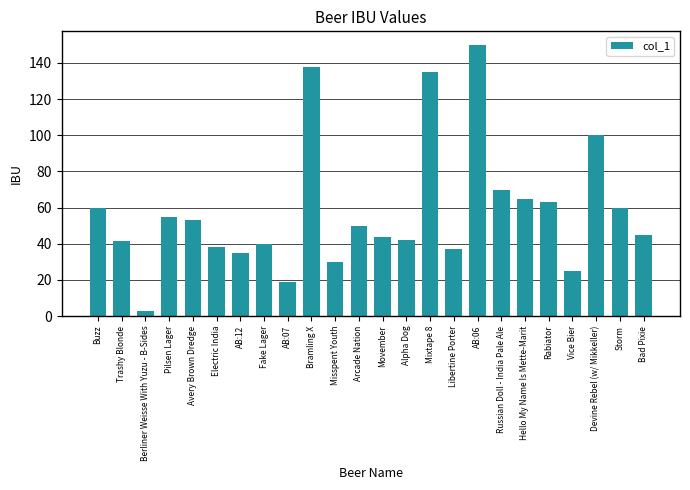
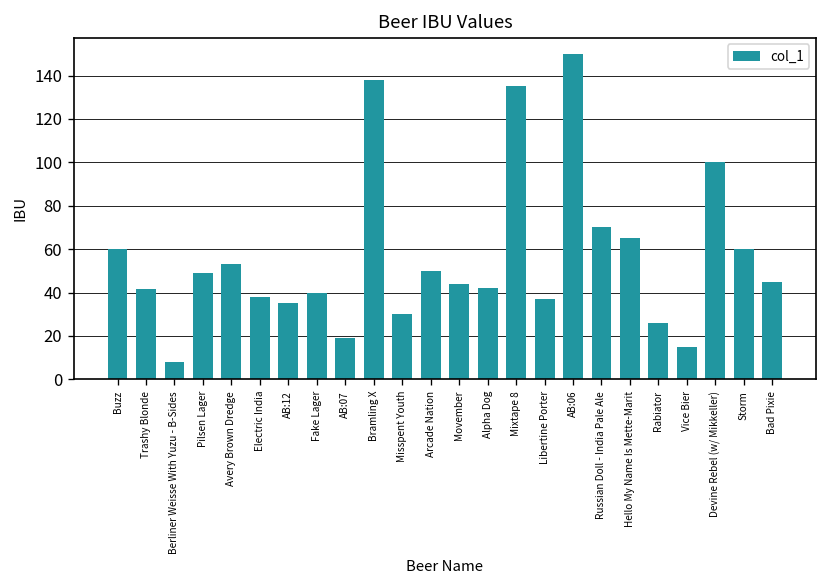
  {
    "Buzz": 60,
    "Trashy Blonde": 42,
-   "Berliner Weisse With Yuzu - B-Sides": 3,
-   "Pilsen Lager": 55,
+   "Berliner Weisse With Yuzu - B-Sides": 8,
+   "Pilsen Lager": 49,
    "Avery Brown Dredge": 53,
    "Electric India": 38,
    "AB:12": 35,
    "Fake Lager": 40,
    "AB:07": 19,
    "Bramling X": 138,
    "Misspent Youth": 30,
    "Arcade Nation": 50,
    "Movember": 44,
    "Alpha Dog": 42,
    "Mixtape 8": 135,
    "Libertine Porter": 37,
    "AB:06": 150,
    "Russian Doll - India Pale Ale": 70,
    "Hello My Name Is Mette-Marit": 65,
-   "Rabiator": 63,
-   "Vice Bier": 25,
+   "Rabiator": 26,
+   "Vice Bier": 15,
    "Devine Rebel (w/ Mikkeller)": 100,
    "Storm": 60,
    "Bad Pixie": 45
  }
